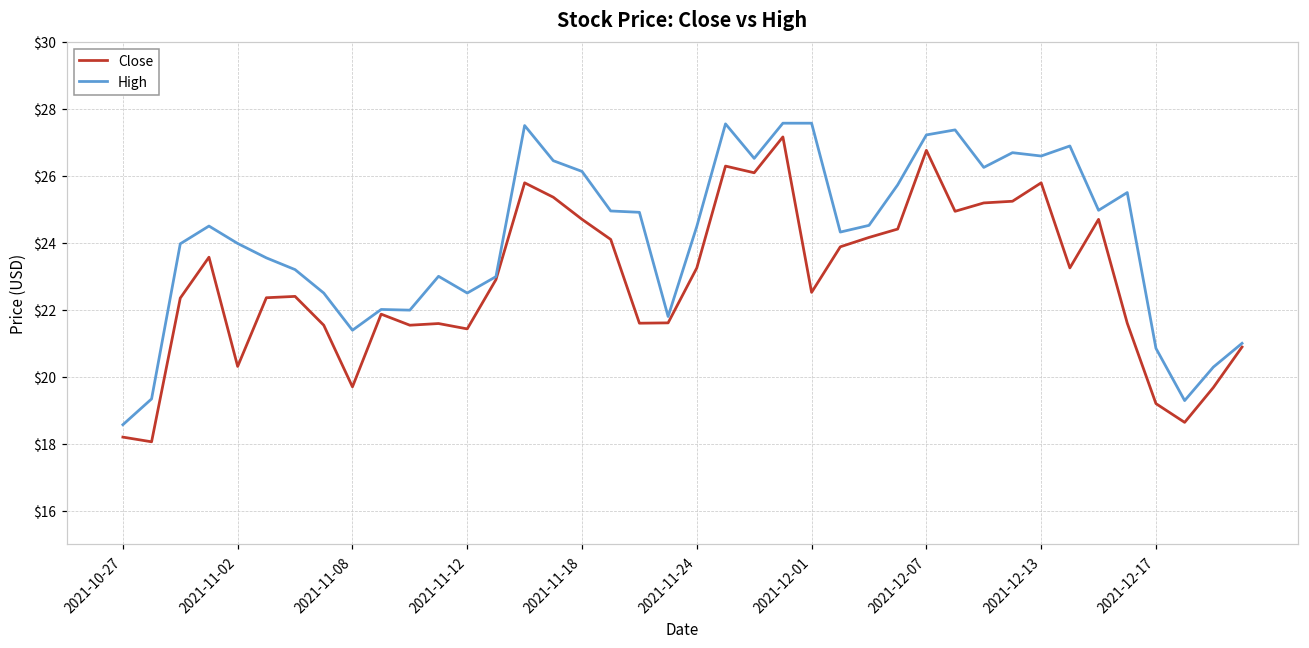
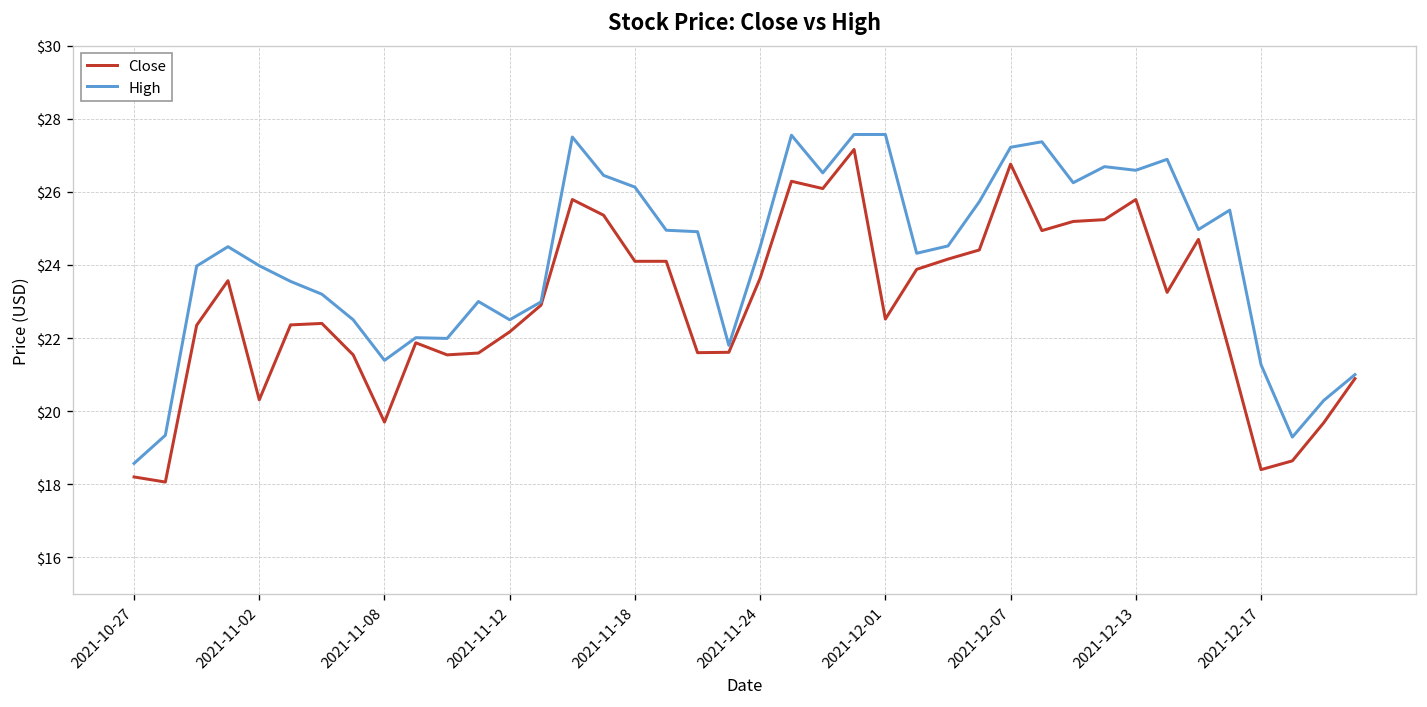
  {
    "Close": {
      "2021-10-27": "$18.2",
      "2021-11-02": "$20.3",
      "2021-11-08": "$19.7",
-     "2021-11-12": "$21.4",
-     "2021-11-18": "$24.7",
-     "2021-11-24": "$23.3",
+     "2021-11-12": "$22.2",
+     "2021-11-18": "$24.1",
+     "2021-11-24": "$23.6",
      "2021-12-01": "$22.5",
      "2021-12-07": "$26.8",
      "2021-12-13": "$25.8",
-     "2021-12-17": "$19.2"
+     "2021-12-17": "$18.4"
    },
    "High": {
      "2021-10-27": "$18.6",
      "2021-11-02": "$24.0",
      "2021-11-08": "$21.4",
      "2021-11-12": "$22.5",
      "2021-11-18": "$26.1",
      "2021-11-24": "$24.5",
      "2021-12-01": "$27.6",
      "2021-12-07": "$27.2",
      "2021-12-13": "$26.6",
-     "2021-12-17": "$20.9"
+     "2021-12-17": "$21.3"
    }
  }
